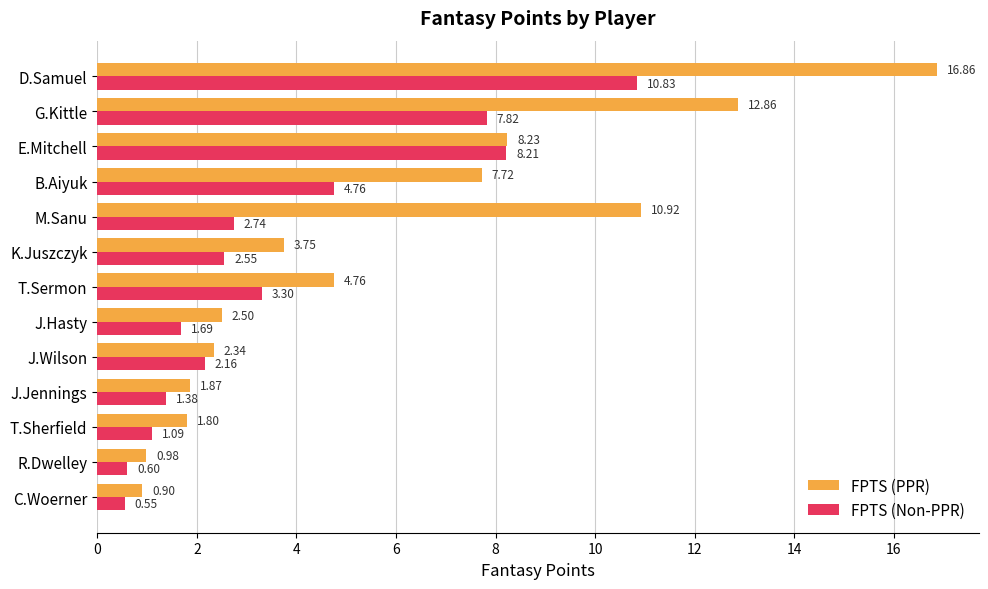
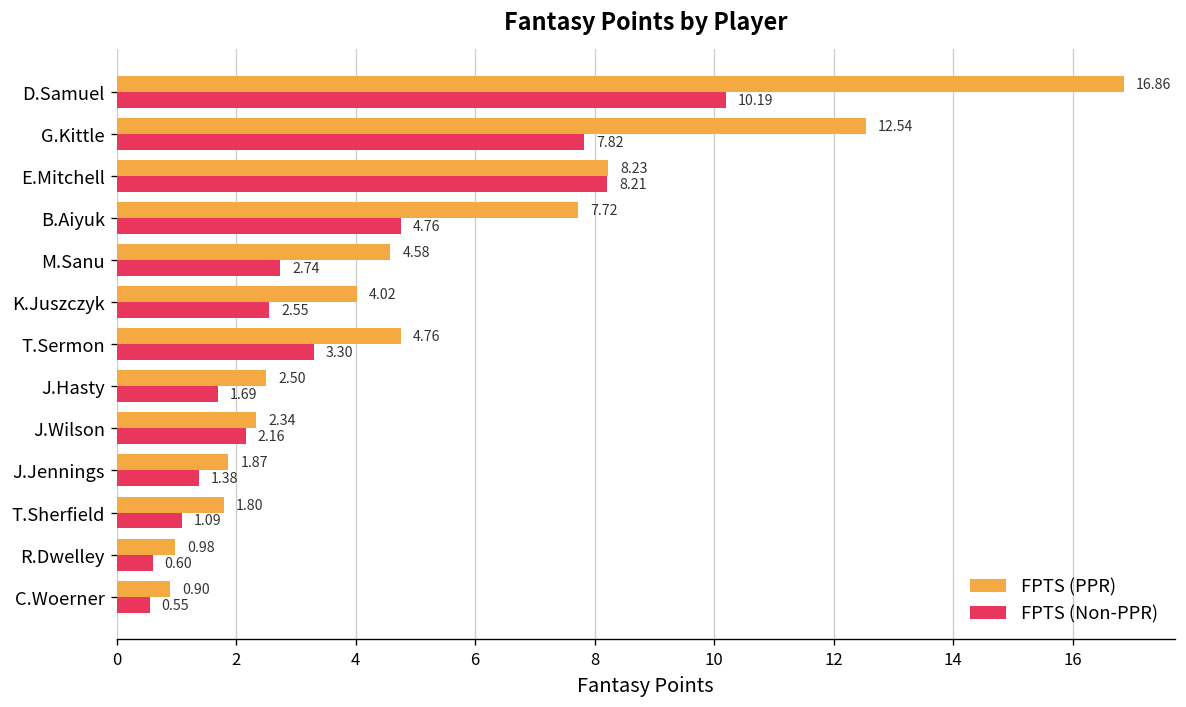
  {
    "FPTS (PPR)": {
      "D.Samuel": 16.86,
-     "G.Kittle": 12.86,
+     "G.Kittle": 12.54,
      "E.Mitchell": 8.23,
      "B.Aiyuk": 7.72,
-     "M.Sanu": 10.92,
-     "K.Juszczyk": 3.75,
+     "M.Sanu": 4.58,
+     "K.Juszczyk": 4.02,
      "T.Sermon": 4.76,
      "J.Hasty": 2.50,
      "J.Wilson": 2.34,
      "J.Jennings": 1.87,
      "T.Sherfield": 1.80,
      "R.Dwelley": 0.98,
      "C.Woerner": 0.90
    },
    "FPTS (Non-PPR)": {
-     "D.Samuel": 10.83,
+     "D.Samuel": 10.19,
      "G.Kittle": 7.82,
      "E.Mitchell": 8.21,
      "B.Aiyuk": 4.76,
      "M.Sanu": 2.74,
      "K.Juszczyk": 2.55,
      "T.Sermon": 3.30,
      "J.Hasty": 1.69,
      "J.Wilson": 2.16,
      "J.Jennings": 1.38,
      "T.Sherfield": 1.09,
      "R.Dwelley": 0.60,
      "C.Woerner": 0.55
    }
  }
